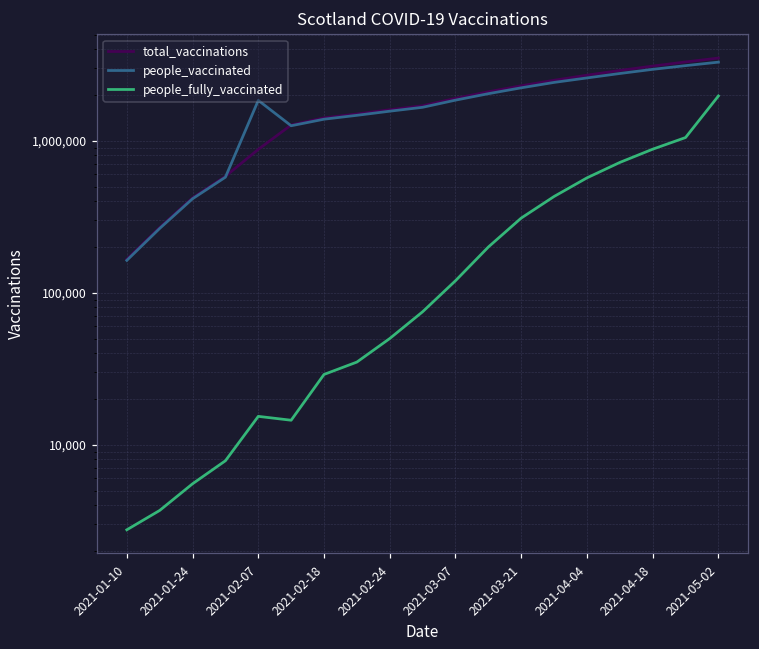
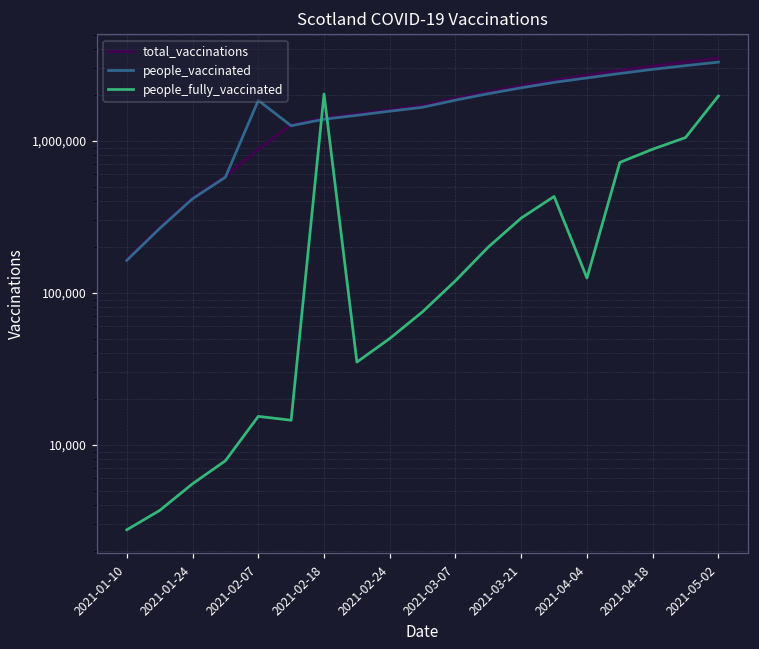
  {
    "total_vaccinations": {
      "2021-02-07": "900,000",
      "2021-04-18": "3,100,000",
      "2021-05-02": "3,500,000"
    },
    "people_vaccinated": {
      "2021-02-07": "1,800,000",
      "2021-04-18": "3,000,000",
      "2021-05-02": "3,300,000"
    },
    "people_fully_vaccinated": {
      "2021-01-10": "2,800",
      "2021-01-24": "5,500",
      "2021-02-07": "15,000",
-     "2021-02-18": "29,000",
+     "2021-02-18": "2,000,000",
      "2021-02-24": "50,000",
      "2021-03-07": "120,000",
      "2021-03-21": "310,000",
-     "2021-04-04": "570,000",
+     "2021-04-04": "130,000",
      "2021-04-18": "900,000",
      "2021-05-02": "2,000,000"
    }
  }
